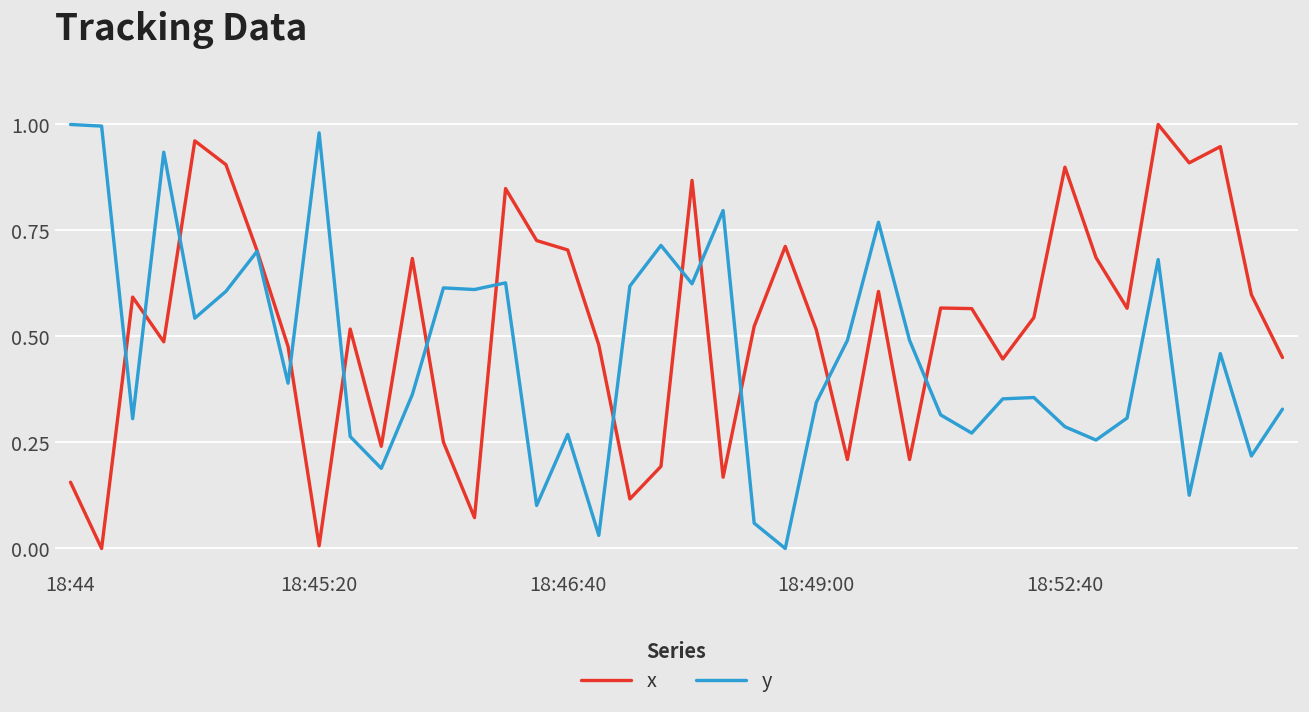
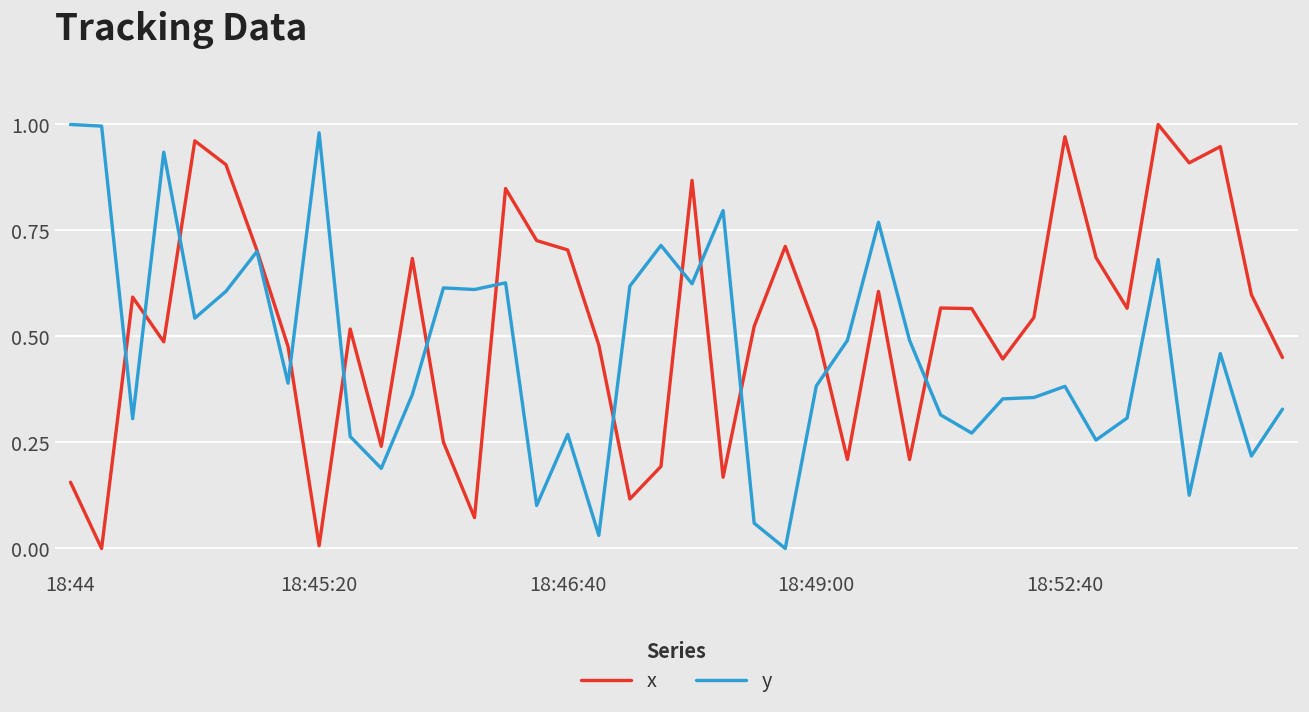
  {
    "x": {
      "18:44": 0.16,
      "18:45:20": 0.01,
      "18:46:40": 0.70,
      "18:49:00": 0.52,
-     "18:52:40": 0.90
+     "18:52:40": 0.97
    },
    "y": {
      "18:44": 1.00,
      "18:45:20": 0.98,
      "18:46:40": 0.27,
-     "18:49:00": 0.34,
-     "18:52:40": 0.29
+     "18:49:00": 0.38,
+     "18:52:40": 0.38
    }
  }
